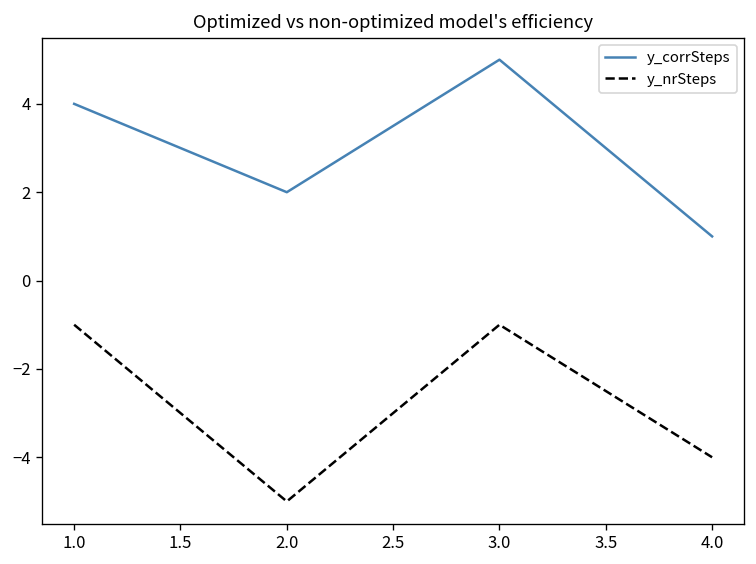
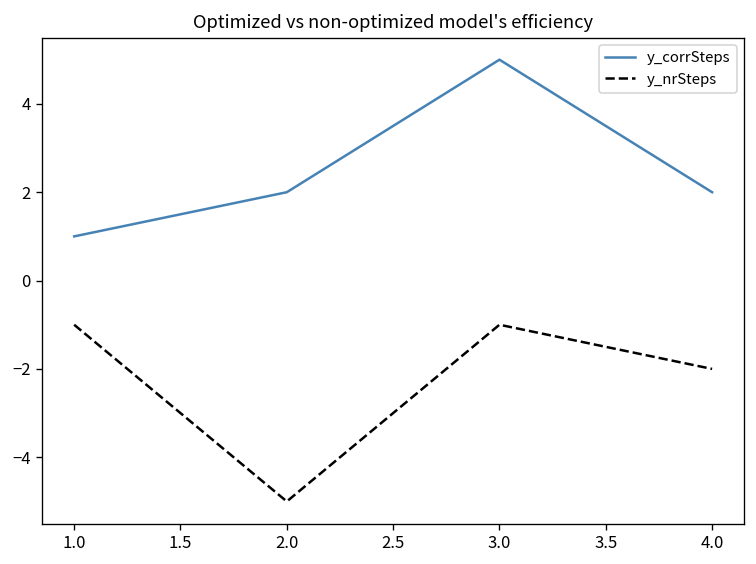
  {
    "y_corrSteps": {
-     "1.0": 4,
+     "1.0": 1,
      "2.0": 2,
      "3.0": 5,
-     "4.0": 1
+     "4.0": 2
    },
    "y_nrSteps": {
      "1.0": -1,
      "2.0": -5,
      "3.0": -1,
-     "4.0": -4
+     "4.0": -2
    }
  }
